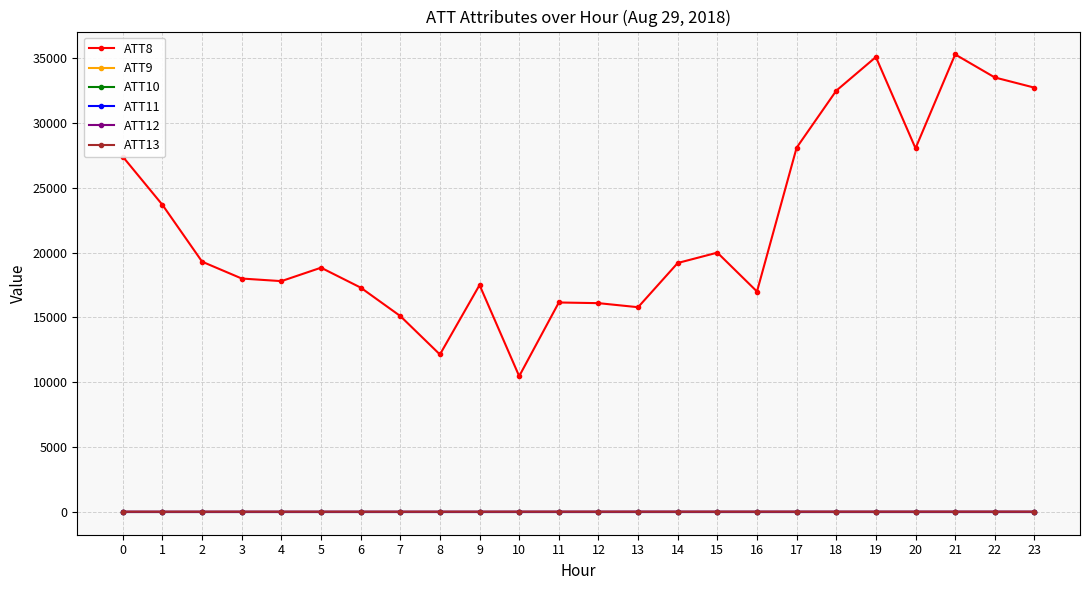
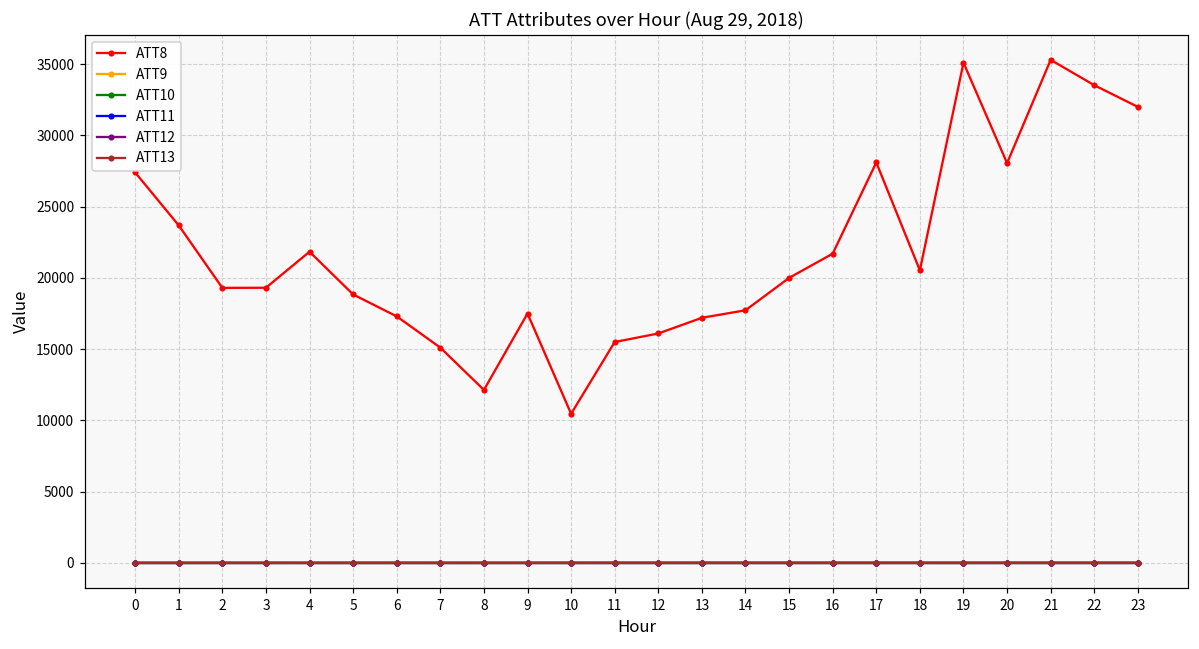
  {
    "ATT8": {
      "1": 23700,
      "2": 19300,
-     "3": 18000,
-     "4": 17800,
+     "3": 19300,
+     "4": 21800,
      "5": 18800,
      "6": 17300,
      "7": 15100,
      "8": 12100,
      "9": 17500,
      "10": 10500,
-     "11": 16200,
+     "11": 15500,
      "12": 16100,
-     "13": 15800,
-     "14": 19200,
+     "13": 17200,
+     "14": 17700,
      "15": 20000,
-     "16": 17000,
+     "16": 21700,
      "17": 28100,
-     "18": 32500,
+     "18": 20500,
      "19": 35100,
      "20": 28100,
      "21": 35300,
      "22": 33500,
-     "23": 32700
+     "23": 32000
    },
    "ATT13": {
      "0": 0,
      "1": 0,
      "2": 0,
      "3": 0,
      "4": 0,
      "5": 0,
      "6": 0,
      "7": 0,
      "8": 0,
      "9": 0,
      "10": 0,
      "11": 0,
      "12": 0,
      "13": 0,
      "14": 0,
      "15": 0,
      "16": 0,
      "17": 0,
      "18": 0,
      "19": 0,
      "20": 0,
      "21": 0,
      "22": 0,
      "23": 0
    }
  }
